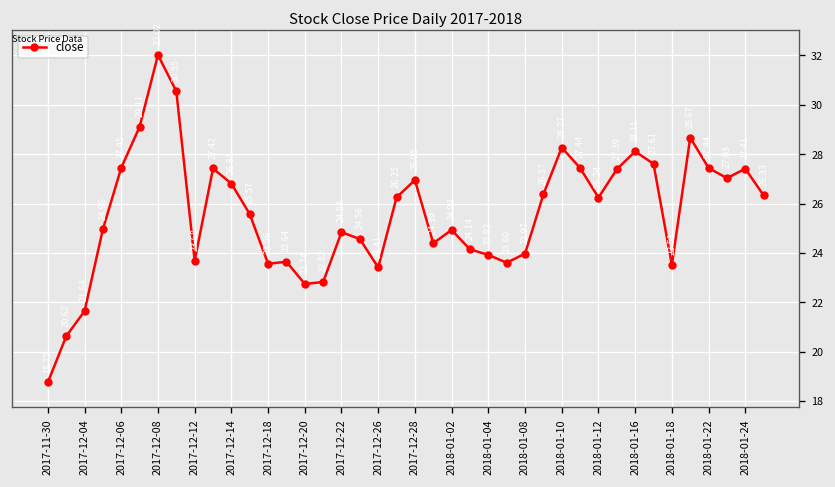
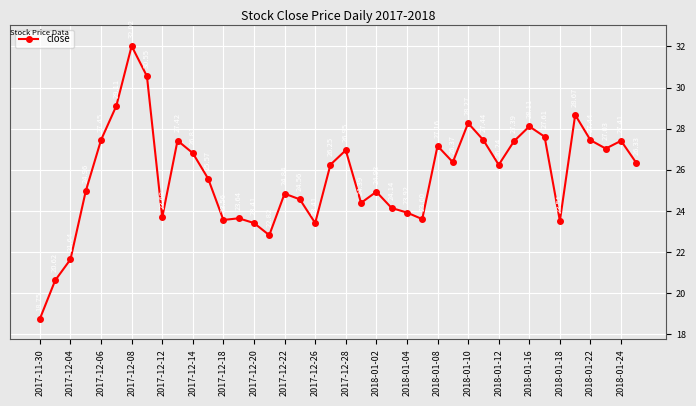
  {
    "2017-11-30": 18.8,
    "2017-12-04": 21.6,
    "2017-12-06": 27.5,
    "2017-12-08": 32.0,
    "2017-12-14": 26.8,
    "2017-12-18": 23.6,
-   "2017-12-20": 22.7,
+   "2017-12-20": 23.4,
    "2017-12-22": 24.8,
    "2017-12-26": 23.4,
    "2017-12-28": 27.0,
    "2018-01-02": 24.9,
    "2018-01-04": 23.9,
-   "2018-01-08": 24.0,
+   "2018-01-08": 27.2,
    "2018-01-10": 28.3,
    "2018-01-12": 26.2,
    "2018-01-16": 28.1,
    "2018-01-22": 27.4,
    "2018-01-24": 27.4
  }
